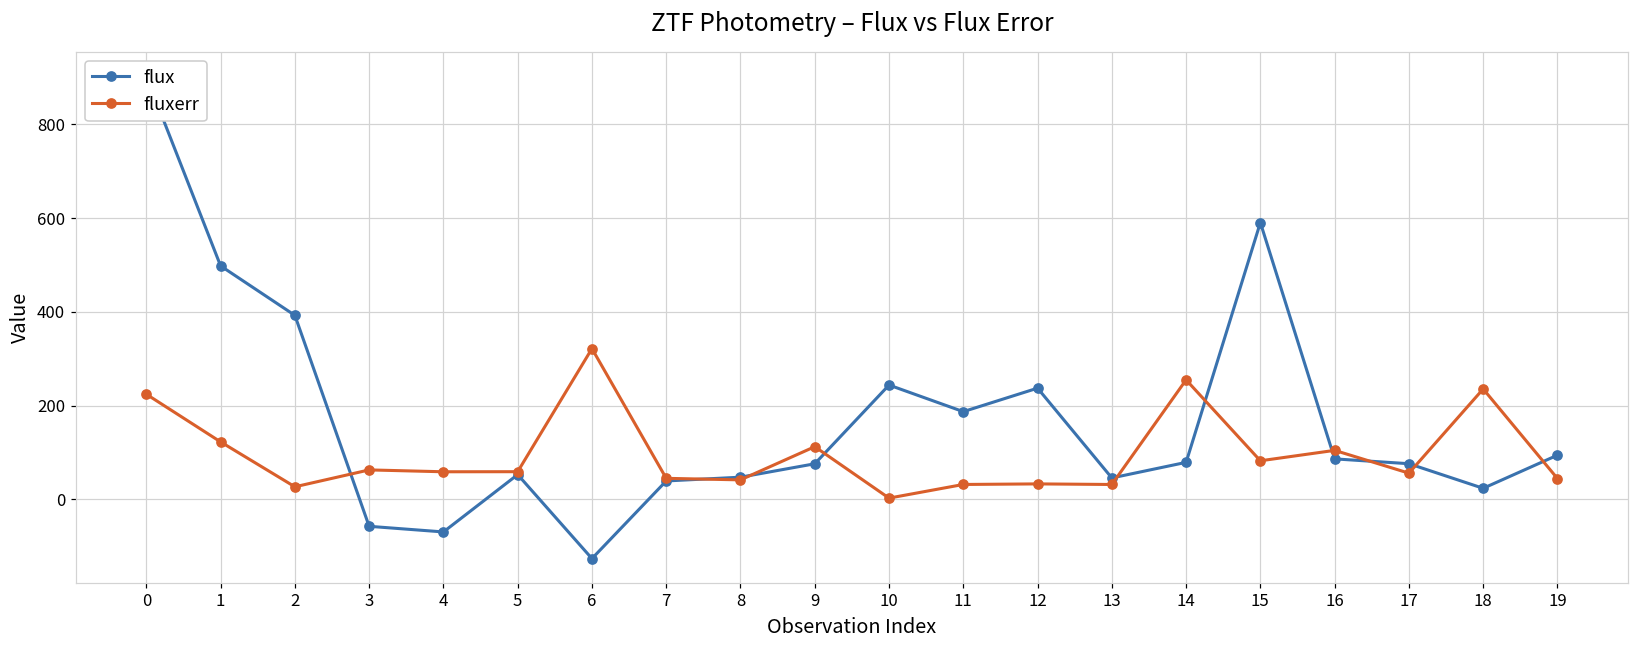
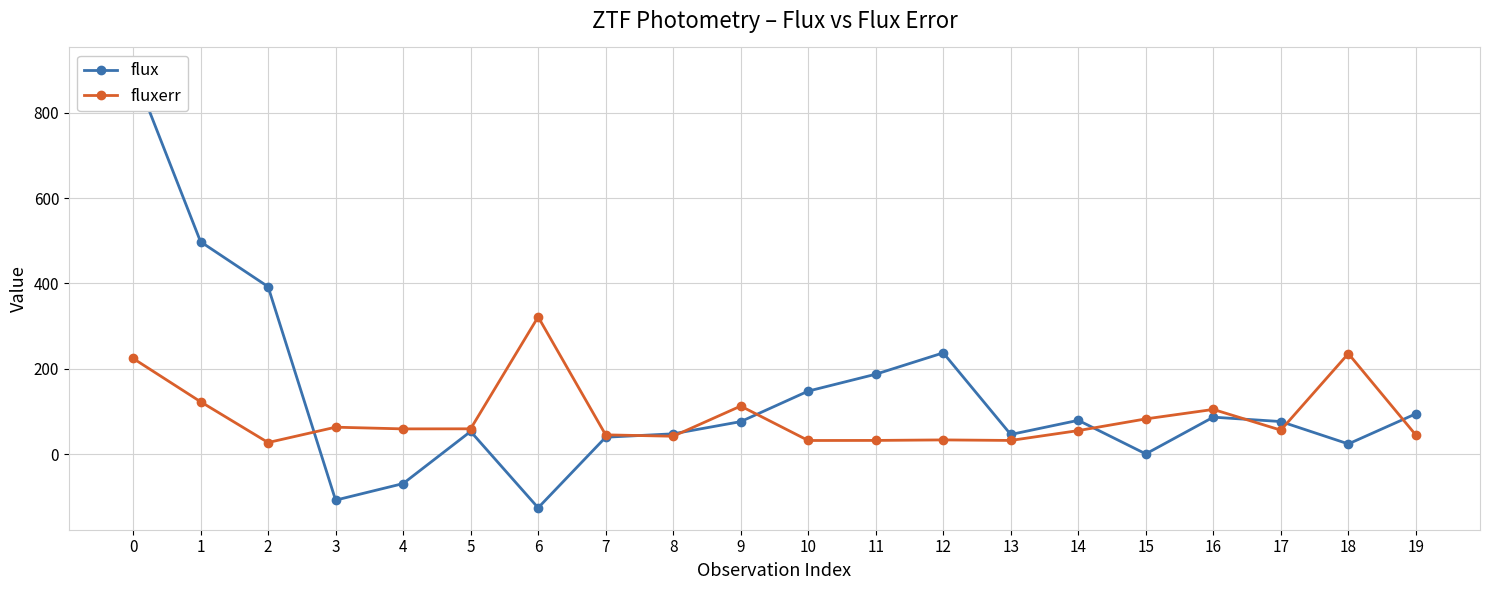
  {
    "flux": {
      "1": 500,
      "2": 390,
-     "3": -60,
+     "3": -110,
      "4": -70,
      "5": 50,
      "6": -130,
      "9": 80,
-     "10": 240,
+     "10": 150,
      "11": 190,
      "12": 240,
      "13": 50,
      "14": 80,
-     "15": 590,
+     "15": 0,
      "16": 90,
      "17": 80,
      "18": 20,
      "19": 90
    },
    "fluxerr": {
      "0": 220,
      "1": 120,
      "2": 30,
      "3": 60,
      "4": 60,
      "5": 60,
      "6": 320,
      "9": 110,
-     "10": 0,
+     "10": 30,
      "11": 30,
      "12": 30,
      "13": 30,
-     "14": 250,
+     "14": 50,
      "15": 80,
      "16": 100,
      "17": 60,
      "18": 240,
      "19": 40
    }
  }
